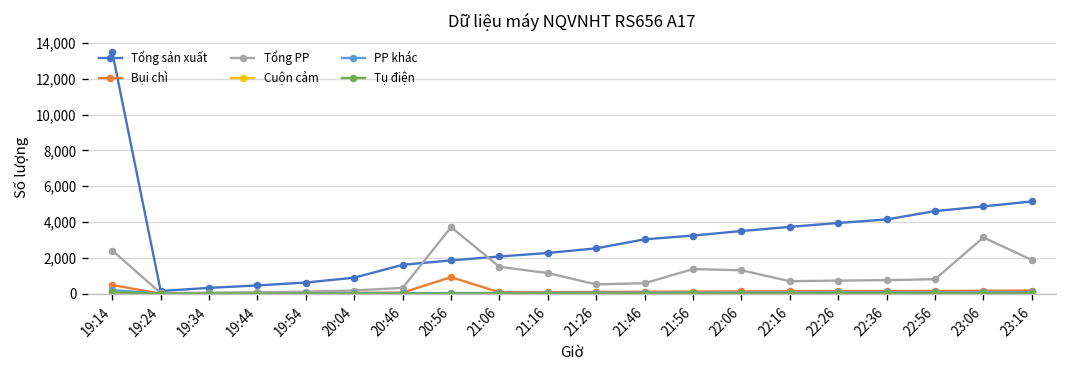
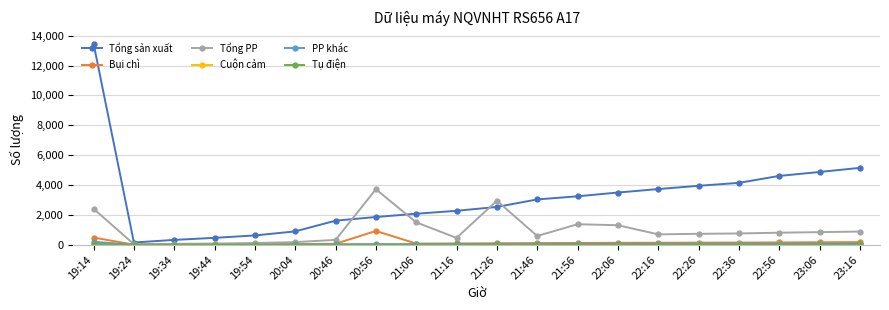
  {
    "Bụi chì": {
      "19:14": "500",
      "20:56": "900"
    },
    "Tổng PP": {
      "19:14": "2,400",
      "20:46": "300",
      "20:56": "3,700",
      "21:06": "1,500",
-     "21:16": "1,200",
-     "21:26": "500",
+     "21:16": "500",
+     "21:26": "2,900",
      "21:46": "600",
      "21:56": "1,400",
      "22:06": "1,300",
      "22:16": "700",
      "22:26": "700",
      "22:36": "800",
      "22:56": "800",
-     "23:06": "3,100",
-     "23:16": "1,900"
+     "23:06": "800",
+     "23:16": "900"
    }
  }
